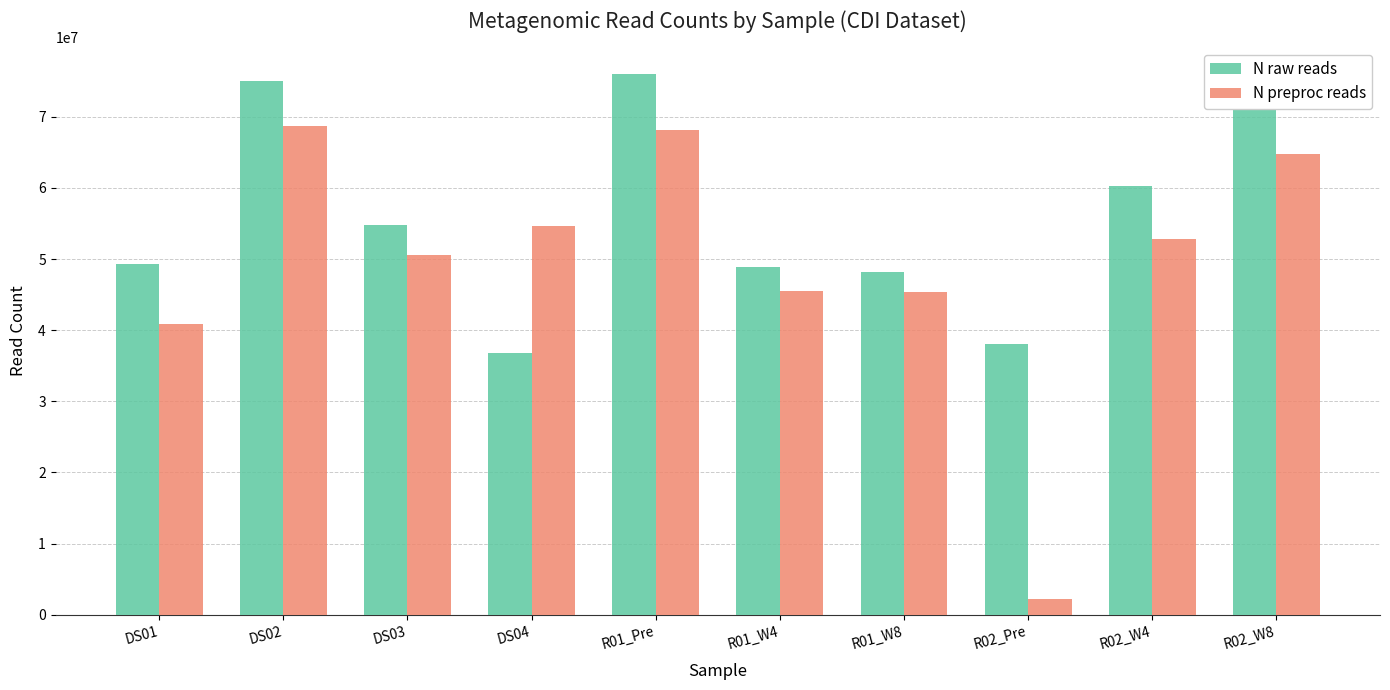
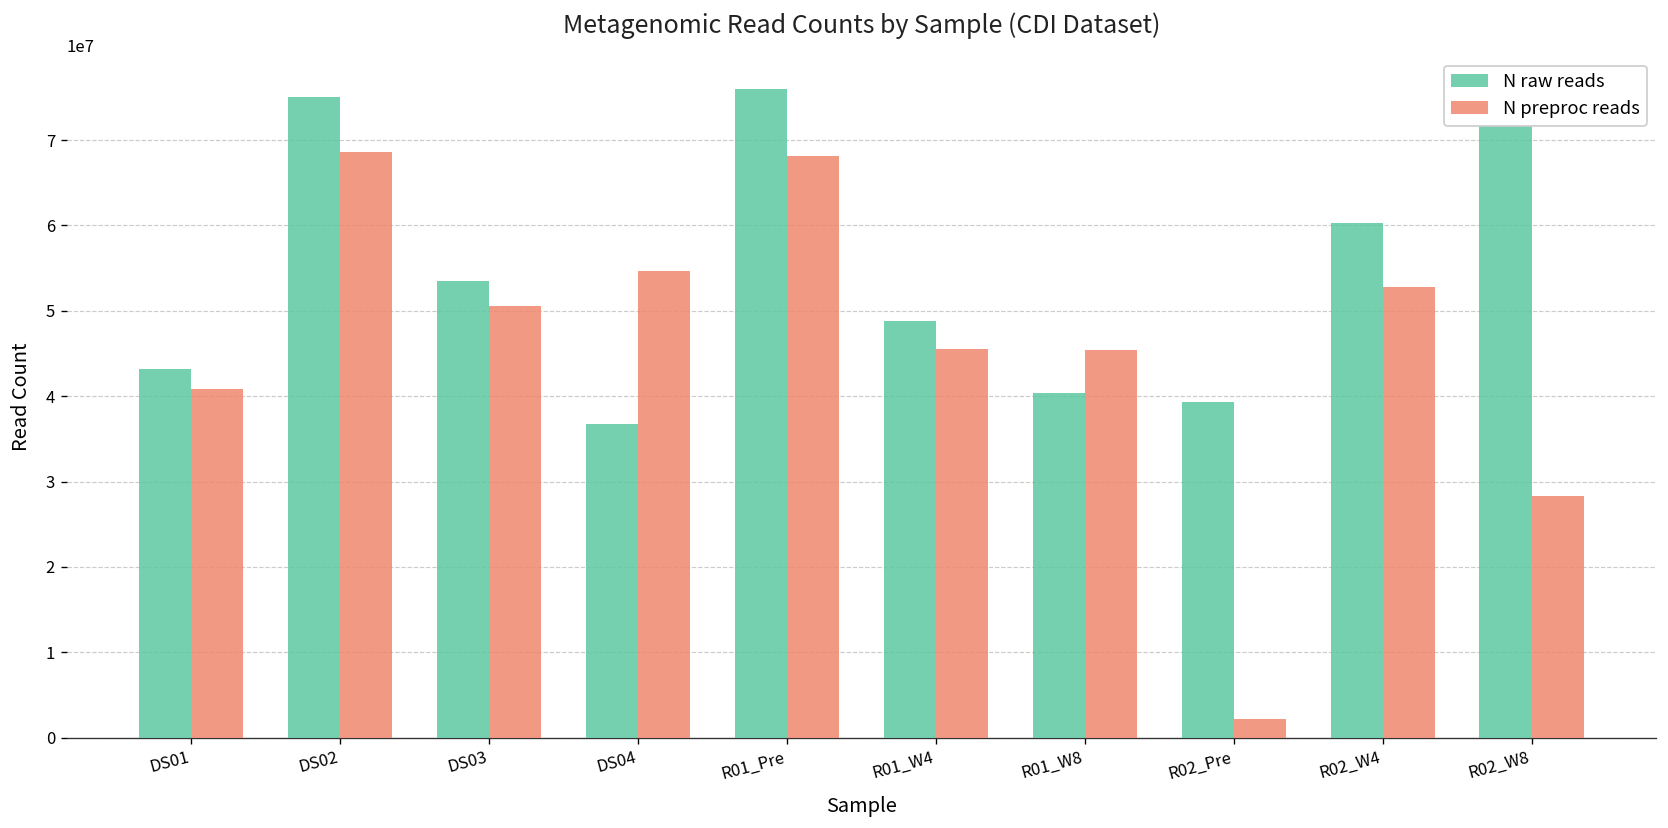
  {
    "N raw reads": {
-     "DS01": 49000000,
+     "DS01": 43000000,
      "DS02": 75000000,
-     "DS03": 55000000,
+     "DS03": 53000000,
      "DS04": 37000000,
      "R01_Pre": 76000000,
      "R01_W4": 49000000,
-     "R01_W8": 48000000,
-     "R02_Pre": 38000000,
+     "R01_W8": 40000000,
+     "R02_Pre": 39000000,
      "R02_W4": 60000000
    },
    "N preproc reads": {
      "DS01": 41000000,
      "DS02": 69000000,
      "DS03": 51000000,
      "DS04": 55000000,
      "R01_Pre": 68000000,
      "R01_W4": 46000000,
      "R01_W8": 45000000,
      "R02_Pre": 2000000,
      "R02_W4": 53000000,
-     "R02_W8": 65000000
+     "R02_W8": 28000000
    }
  }
